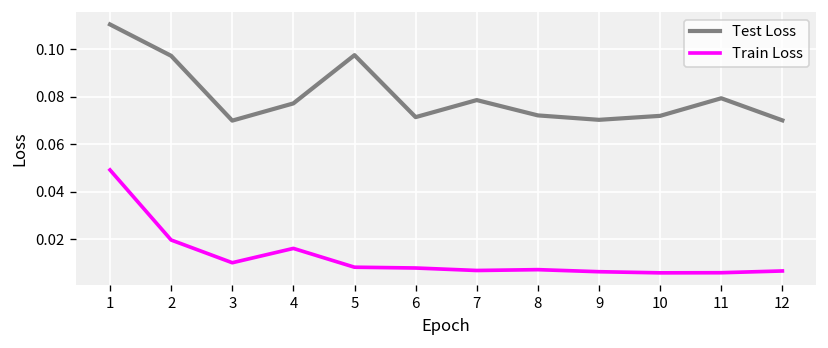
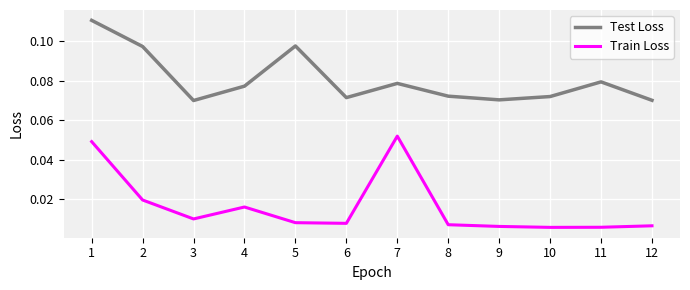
  {
    "Test Loss": {
      "1": 0.110,
      "2": 0.097,
      "3": 0.070,
      "4": 0.077,
      "5": 0.097,
      "6": 0.071,
      "7": 0.079,
      "8": 0.072,
      "9": 0.070,
      "10": 0.072,
      "11": 0.079,
      "12": 0.070
    },
    "Train Loss": {
      "1": 0.049,
      "2": 0.020,
      "3": 0.010,
      "4": 0.016,
      "5": 0.008,
      "6": 0.008,
-     "7": 0.007,
+     "7": 0.052,
      "8": 0.007,
      "9": 0.006,
      "10": 0.006,
      "11": 0.006,
      "12": 0.007
    }
  }
